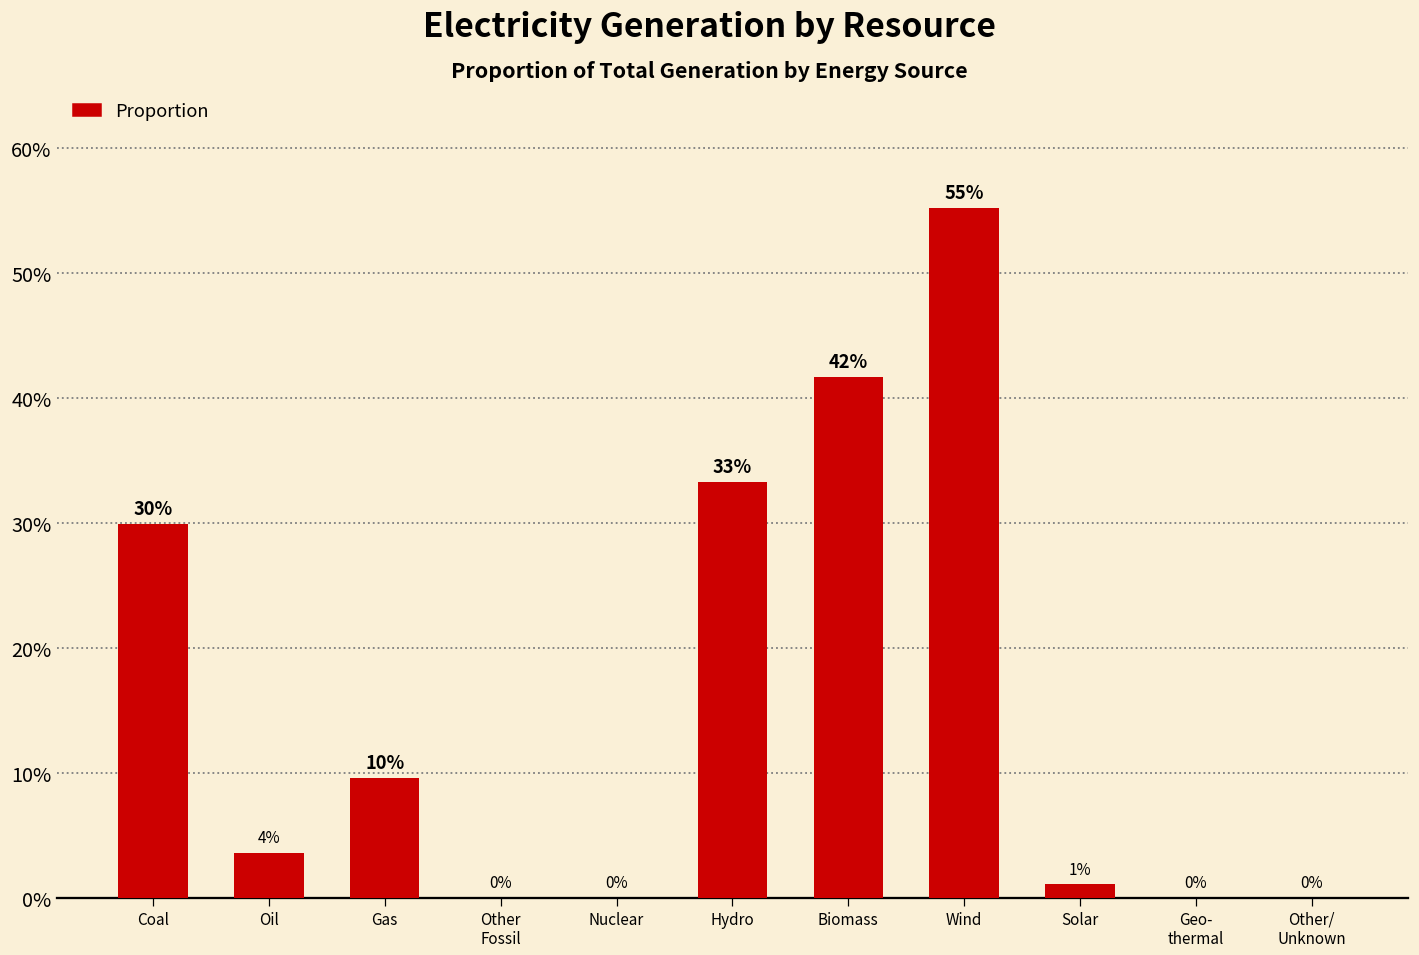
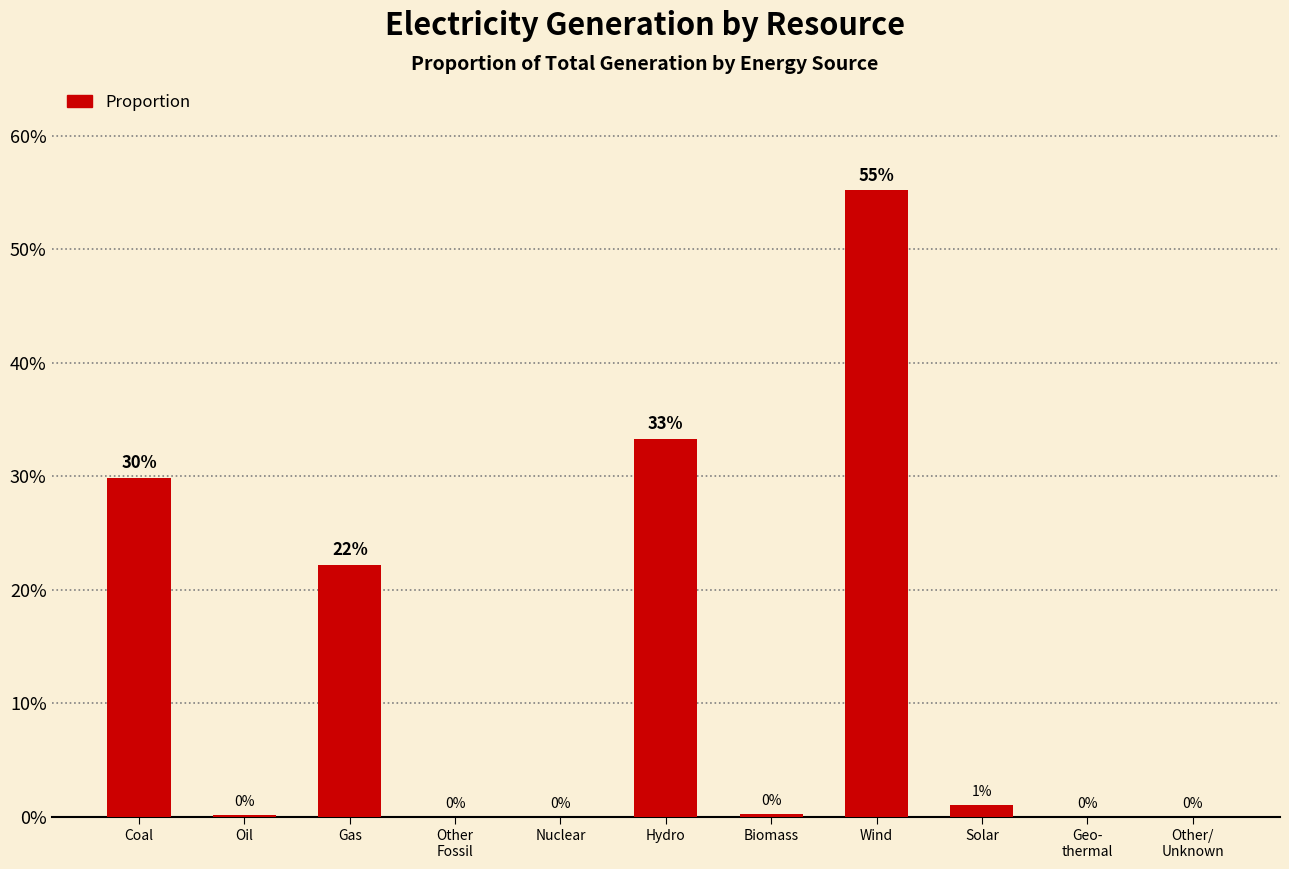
  {
    "Coal": "30%",
-   "Oil": "4%",
-   "Gas": "10%",
+   "Oil": "0%",
+   "Gas": "22%",
    "Other Fossil": "0%",
    "Nuclear": "0%",
    "Hydro": "33%",
-   "Biomass": "42%",
+   "Biomass": "0%",
    "Wind": "55%",
    "Solar": "1%",
    "Geo- thermal": "0%",
    "Other/ Unknown": "0%"
  }
